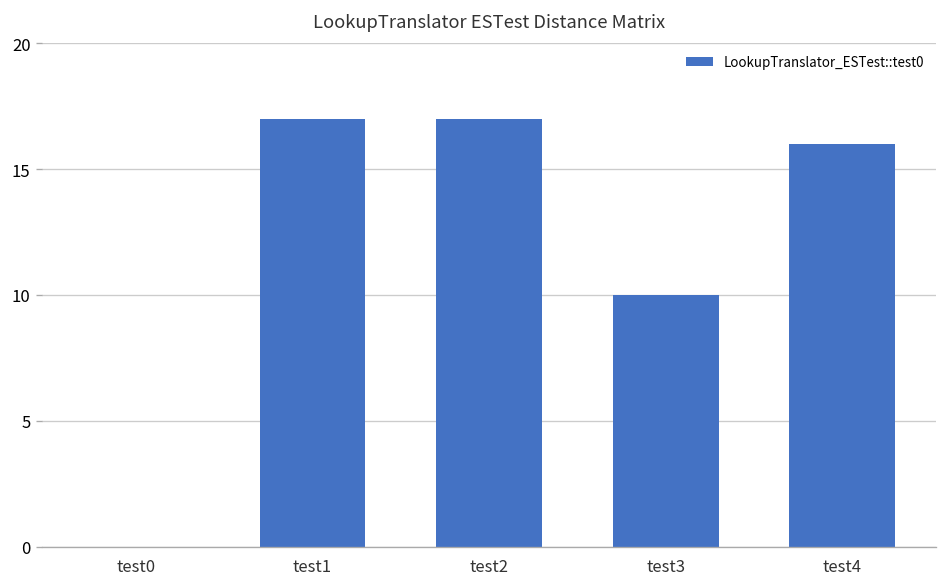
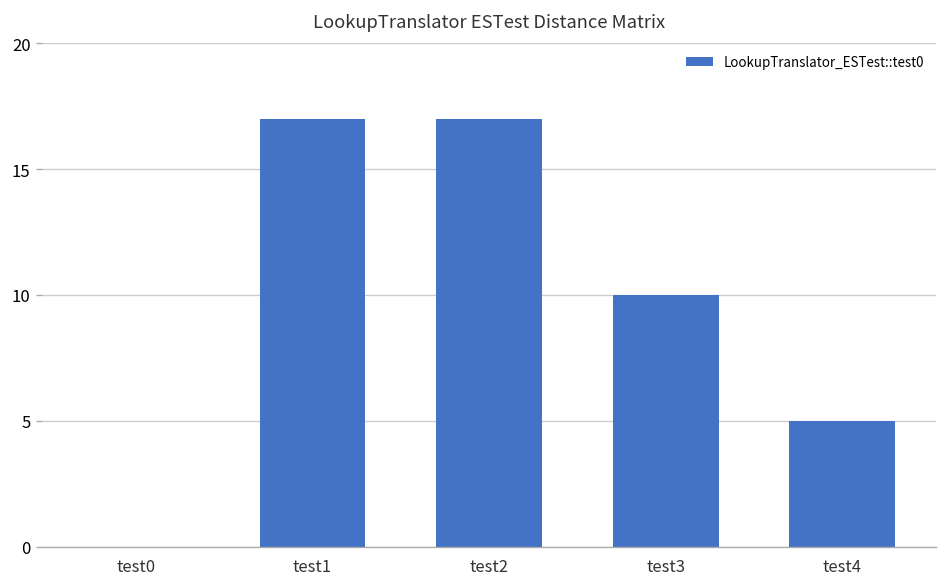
  {
    "test0": 0,
    "test1": 17,
    "test2": 17,
    "test3": 10,
-   "test4": 16
+   "test4": 5
  }
